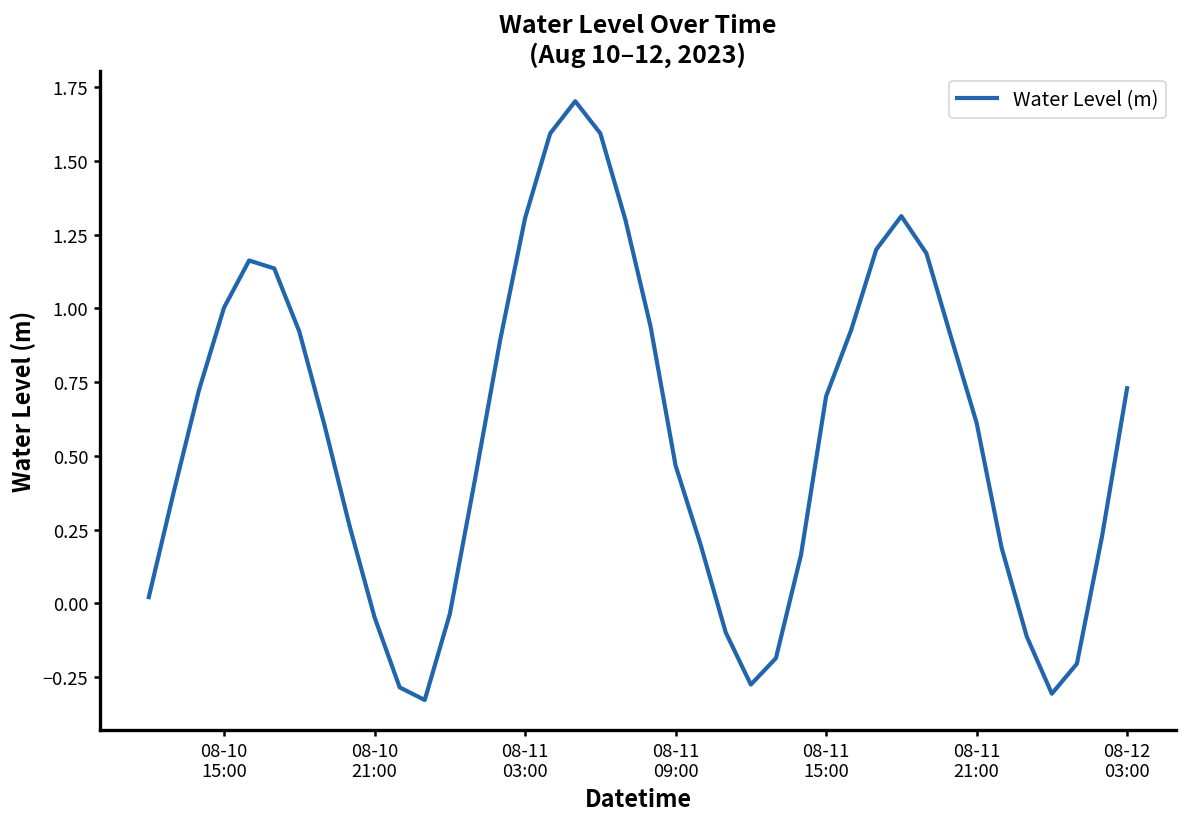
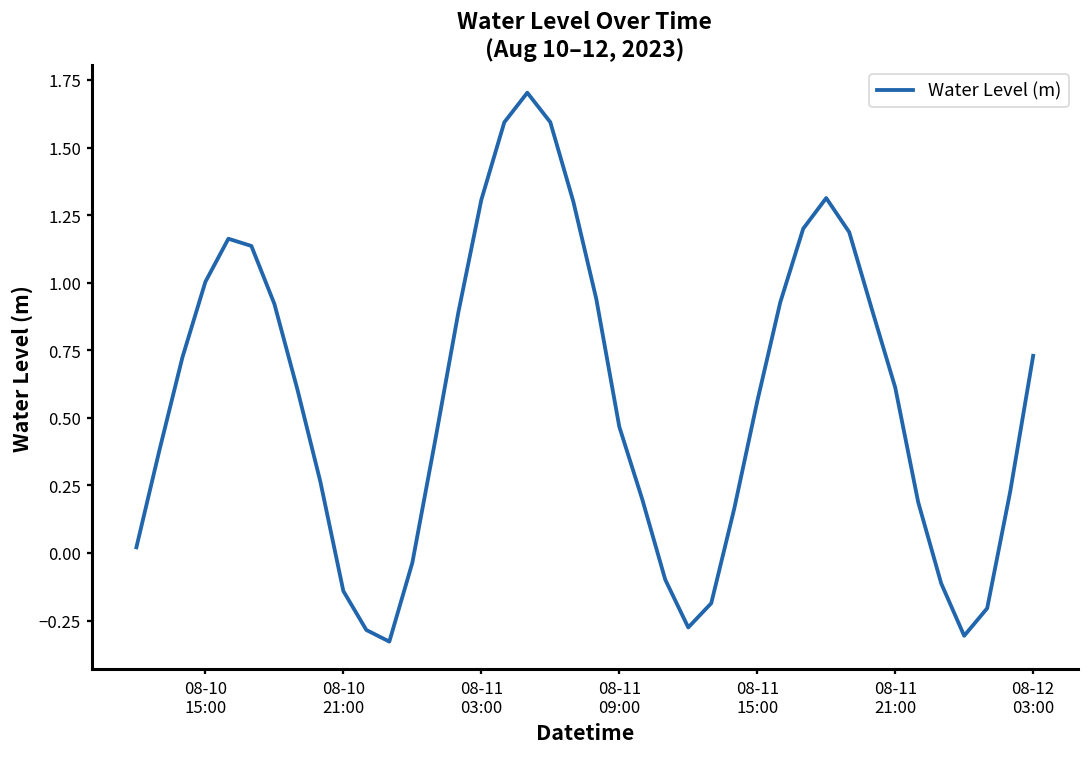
  {
    "08-10 15:00": 1.00,
-   "08-10 21:00": -0.05,
+   "08-10 21:00": -0.14,
    "08-11 03:00": 1.31,
    "08-11 09:00": 0.47,
-   "08-11 15:00": 0.70,
+   "08-11 15:00": 0.56,
    "08-11 21:00": 0.61,
    "08-12 03:00": 0.73
  }
